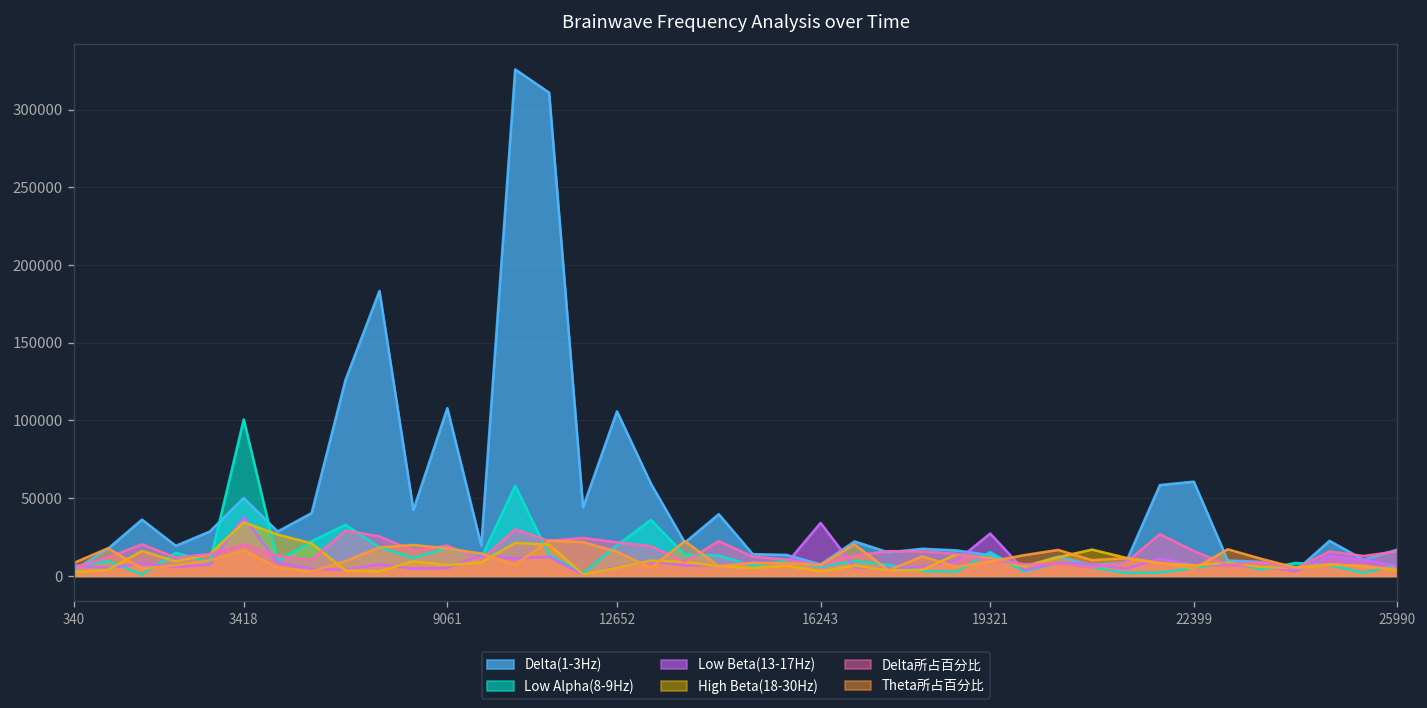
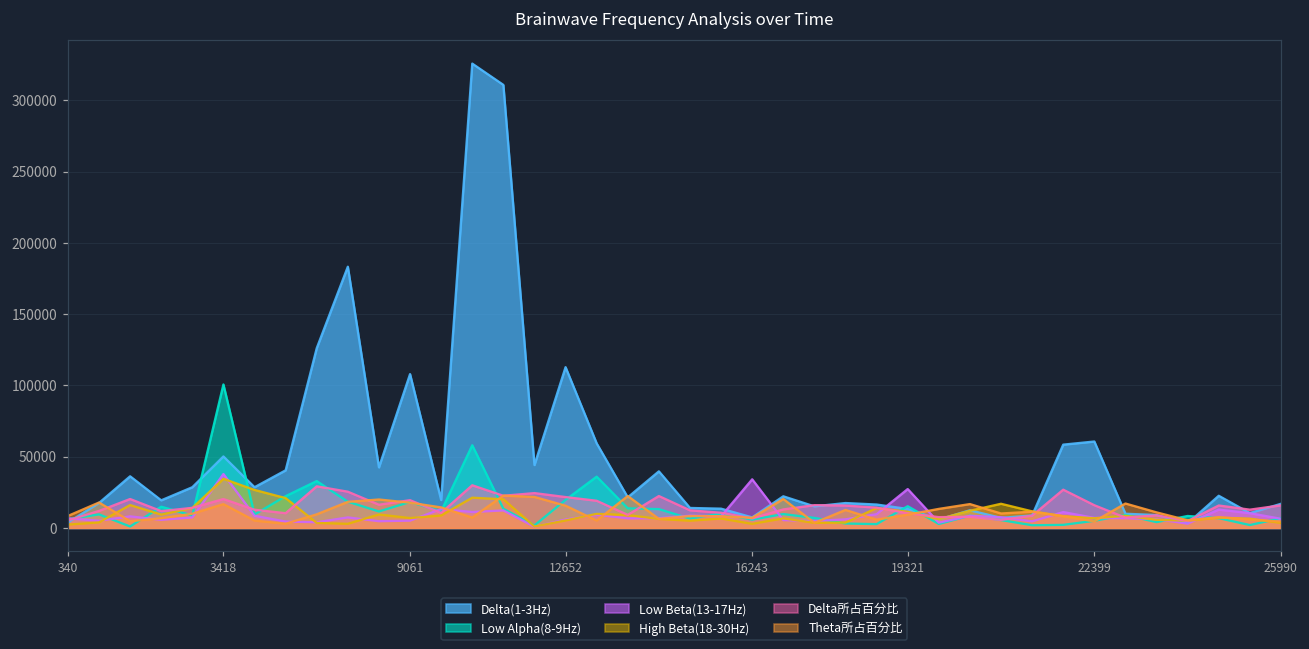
  {
    "Delta(1-3Hz)": {
      "3418": 50000,
      "9061": 108000,
-     "12652": 106000,
+     "12652": 113000,
      "22399": 61000
    },
    "Low Alpha(8-9Hz)": {
      "3418": 101000
    },
    "Low Beta(13-17Hz)": {
      "3418": 38000,
      "16243": 34000,
      "19321": 27000
    },
    "Delta所占百分比": {
      "3418": 20000,
      "22399": 16000
    }
  }
